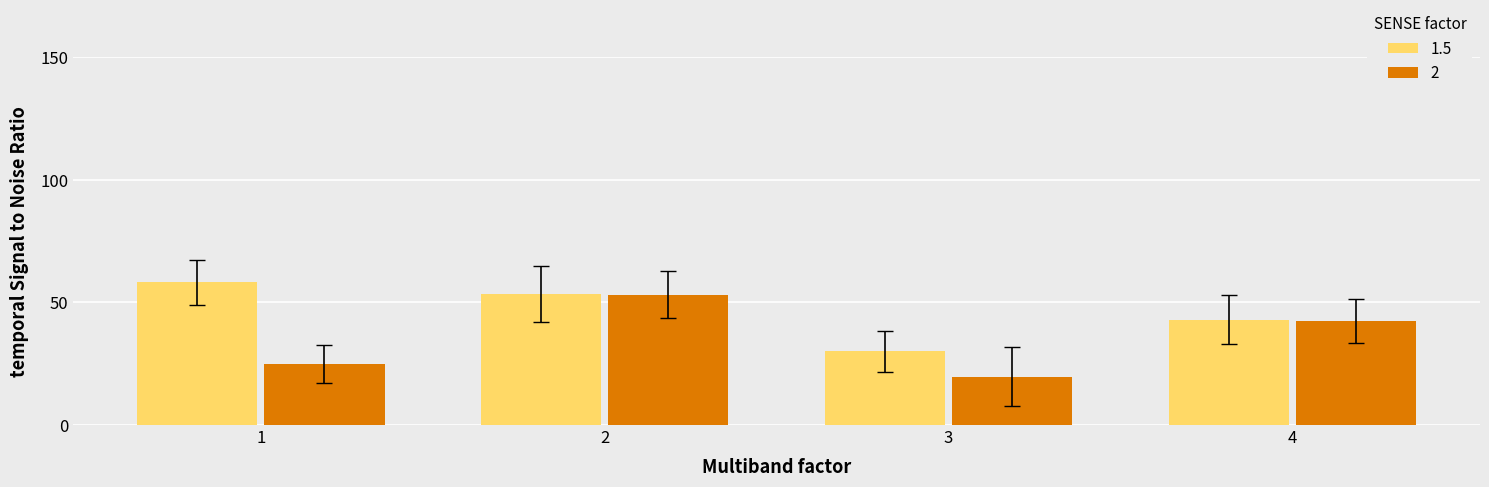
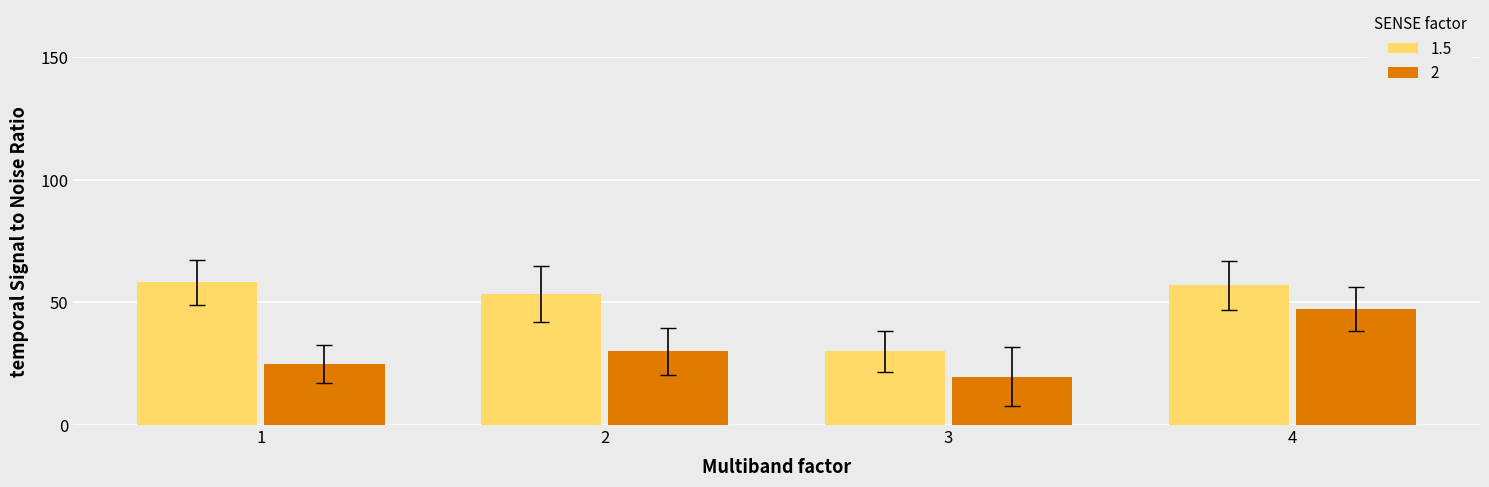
  {
    "1.5": {
      "1": 58,
      "2": 54,
      "3": 30,
-     "4": 43
+     "4": 57
    },
    "2": {
      "1": 25,
-     "2": 53,
+     "2": 30,
      "3": 20,
-     "4": 43
+     "4": 47
    }
  }
